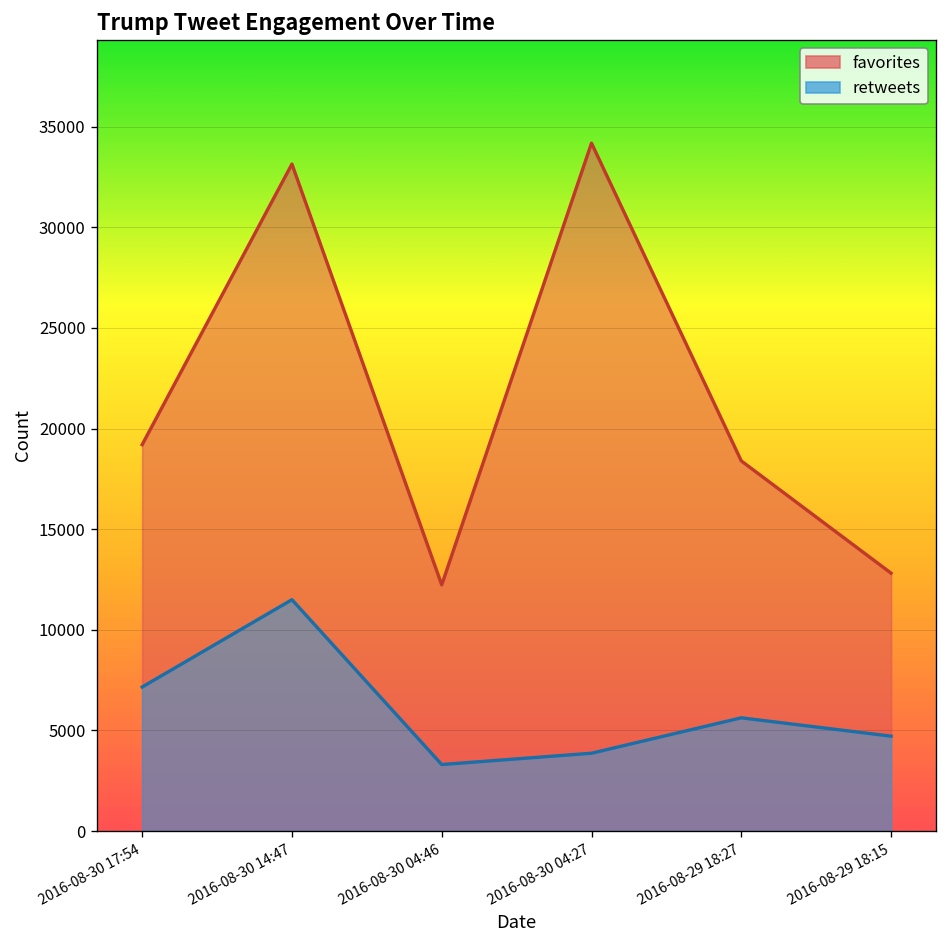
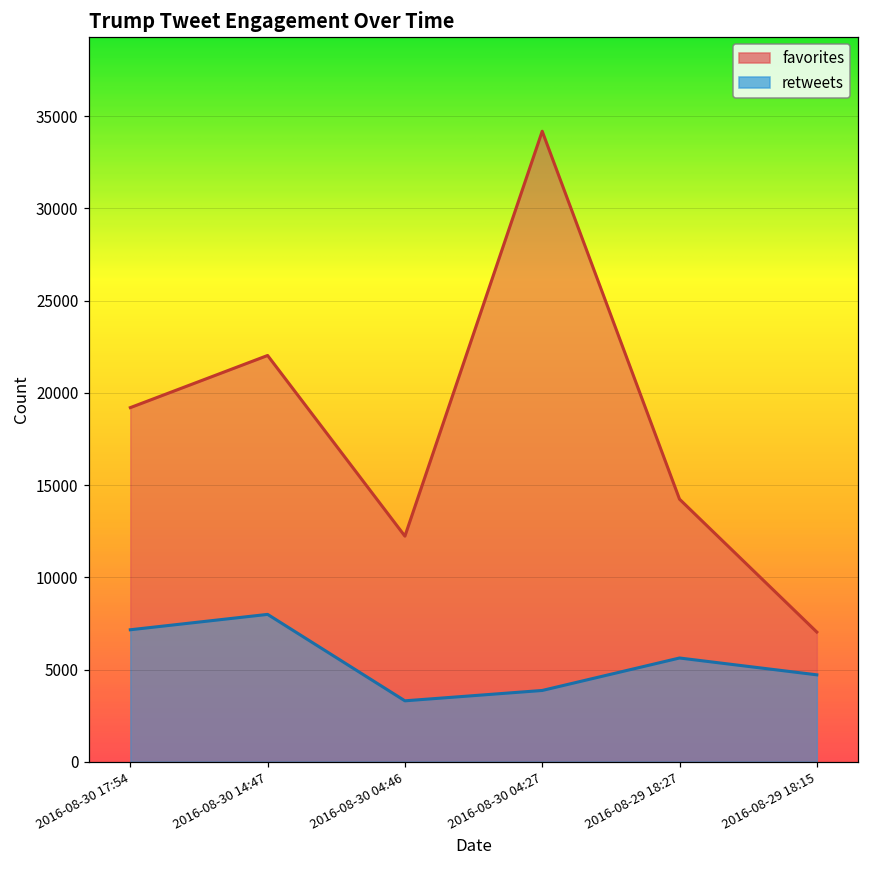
  {
    "favorites": {
      "2016-08-30 17:54": 19200,
-     "2016-08-30 14:47": 33100,
+     "2016-08-30 14:47": 22000,
      "2016-08-30 04:46": 12200,
      "2016-08-30 04:27": 34200,
-     "2016-08-29 18:27": 18400,
-     "2016-08-29 18:15": 12800
+     "2016-08-29 18:27": 14200,
+     "2016-08-29 18:15": 7000
    },
    "retweets": {
      "2016-08-30 17:54": 7200,
-     "2016-08-30 14:47": 11500,
+     "2016-08-30 14:47": 8000,
      "2016-08-30 04:46": 3300,
      "2016-08-30 04:27": 3900,
      "2016-08-29 18:27": 5600,
      "2016-08-29 18:15": 4700
    }
  }
